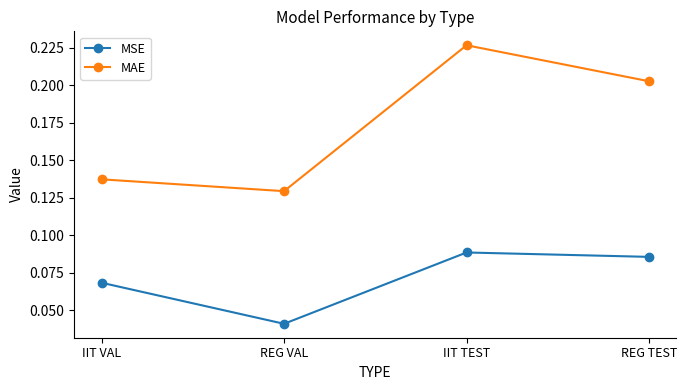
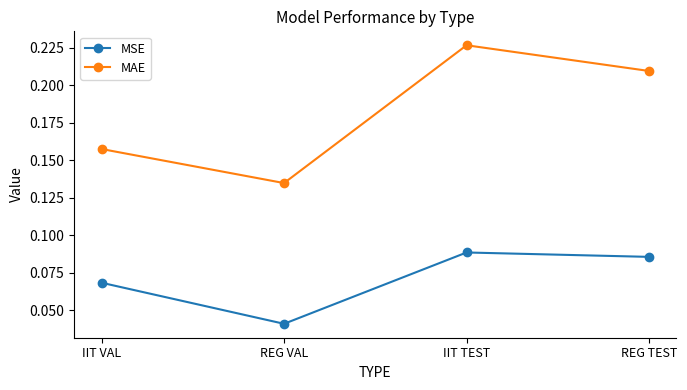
  {
    "MSE": {
      "IIT VAL": 0.068,
      "REG VAL": 0.041,
      "IIT TEST": 0.088,
      "REG TEST": 0.085
    },
    "MAE": {
-     "IIT VAL": 0.137,
-     "REG VAL": 0.129,
+     "IIT VAL": 0.157,
+     "REG VAL": 0.135,
      "IIT TEST": 0.227,
-     "REG TEST": 0.203
+     "REG TEST": 0.209
    }
  }
